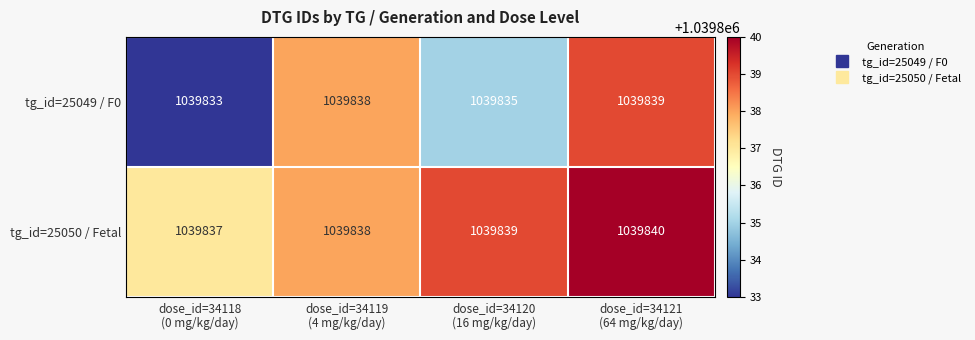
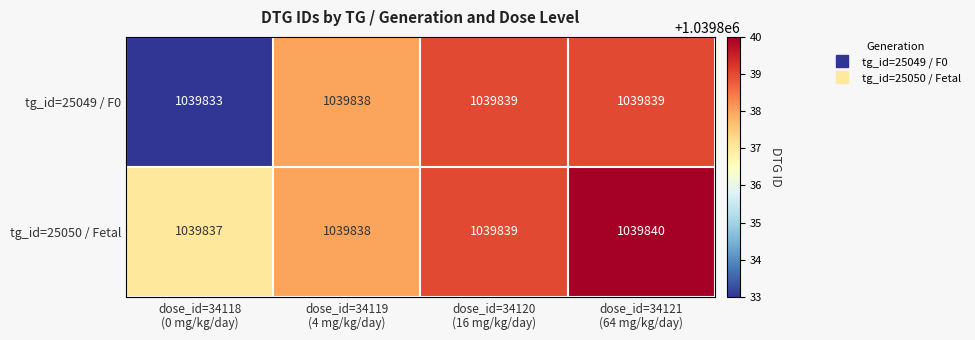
  {
    "tg_id=25049 / F0": {
      "dose_id=34118 (0 mg/kg/day)": 1039833,
      "dose_id=34119 (4 mg/kg/day)": 1039838,
-     "dose_id=34120 (16 mg/kg/day)": 1039835,
+     "dose_id=34120 (16 mg/kg/day)": 1039839,
      "dose_id=34121 (64 mg/kg/day)": 1039839
    },
    "tg_id=25050 / Fetal": {
      "dose_id=34118 (0 mg/kg/day)": 1039837,
      "dose_id=34119 (4 mg/kg/day)": 1039838,
      "dose_id=34120 (16 mg/kg/day)": 1039839,
      "dose_id=34121 (64 mg/kg/day)": 1039840
    }
  }
